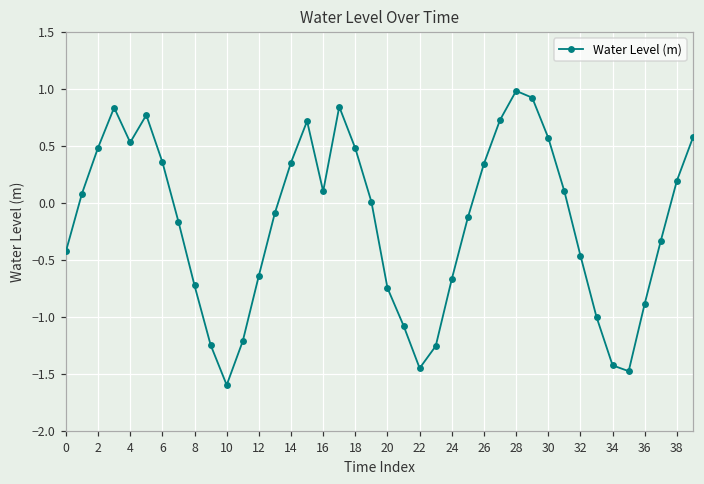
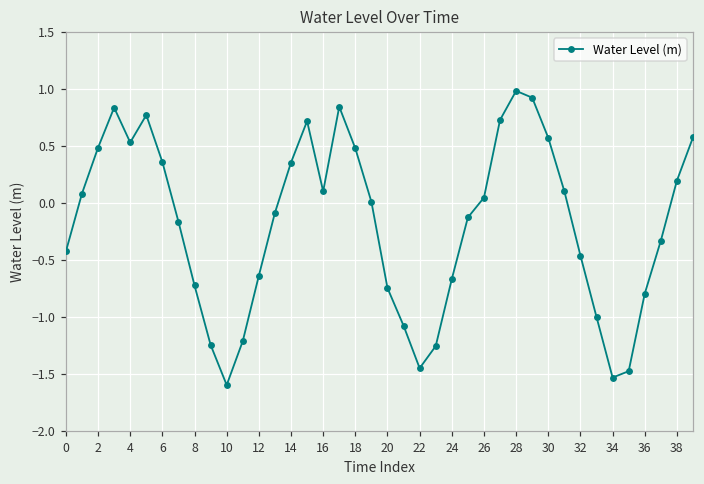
  {
    "0": -0.42,
    "2": 0.49,
    "4": 0.53,
    "6": 0.36,
    "8": -0.72,
    "10": -1.60,
    "12": -0.64,
    "14": 0.36,
    "16": 0.10,
    "18": 0.48,
    "20": -0.75,
    "22": -1.45,
    "24": -0.67,
-   "26": 0.35,
+   "26": 0.05,
    "28": 0.99,
    "30": 0.57,
    "32": -0.46,
-   "34": -1.42,
-   "36": -0.88,
+   "34": -1.53,
+   "36": -0.79,
    "38": 0.20
  }
